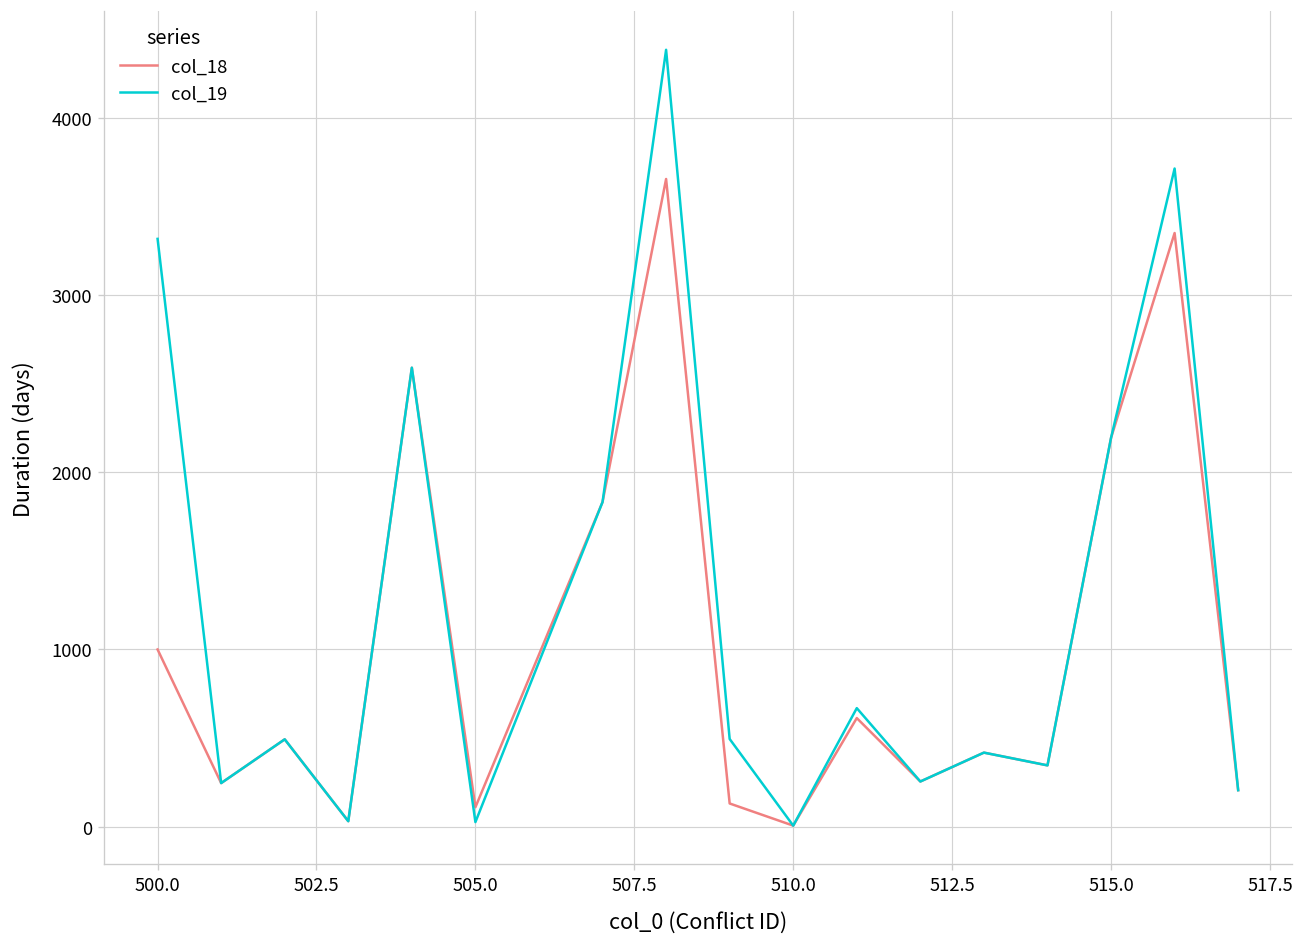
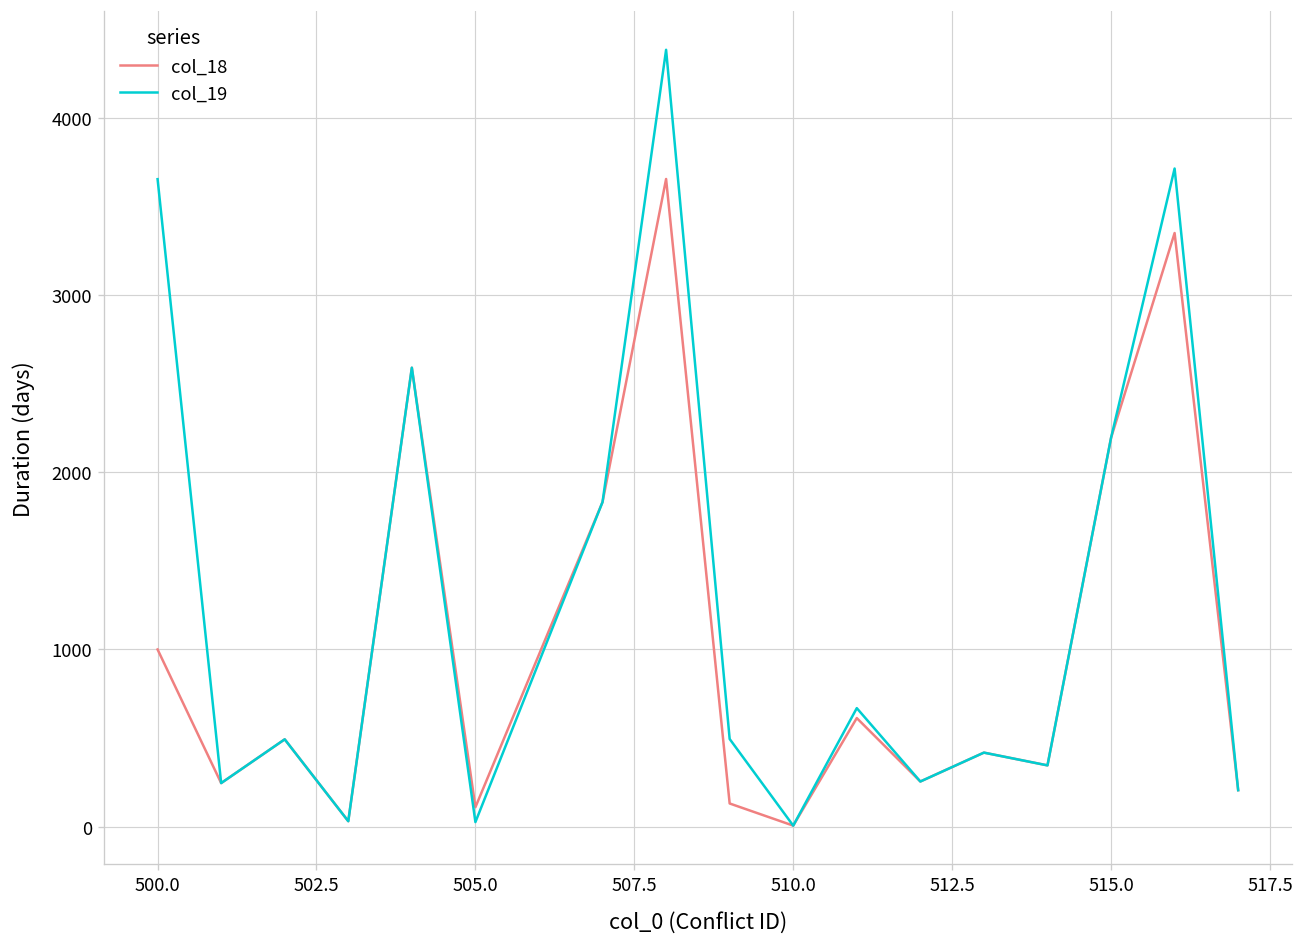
  {
    "col_18": {
      "500.0": 1000,
      "505.0": 110
    },
    "col_19": {
-     "500.0": 3320,
+     "500.0": 3650,
      "505.0": 30
    }
  }
